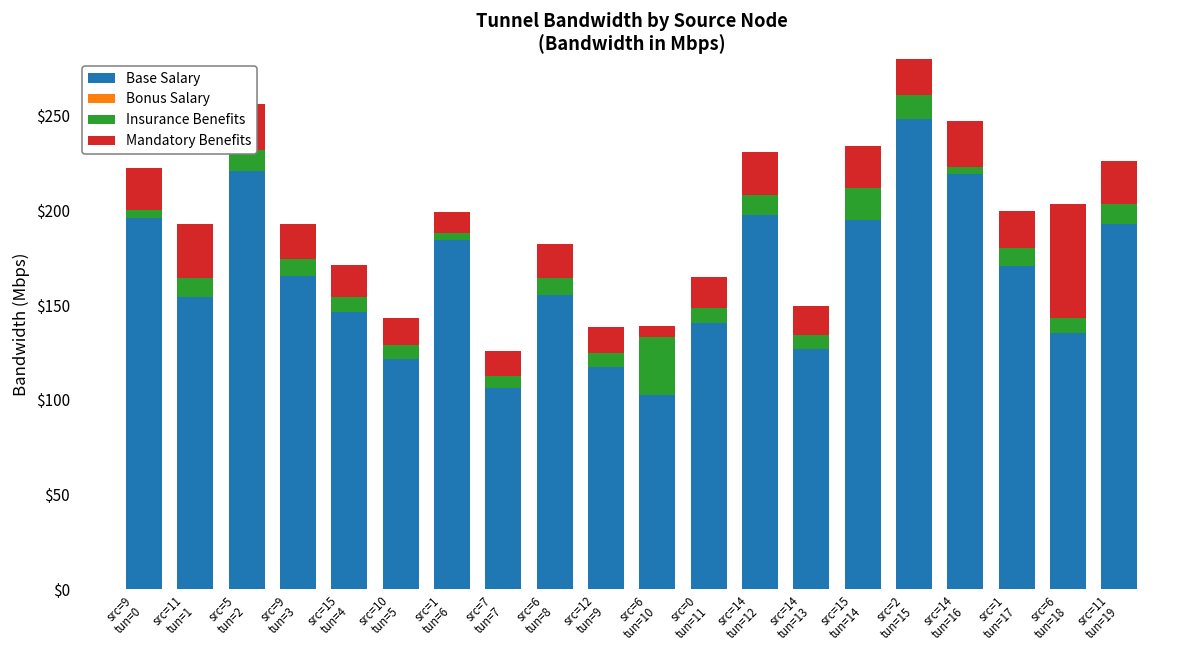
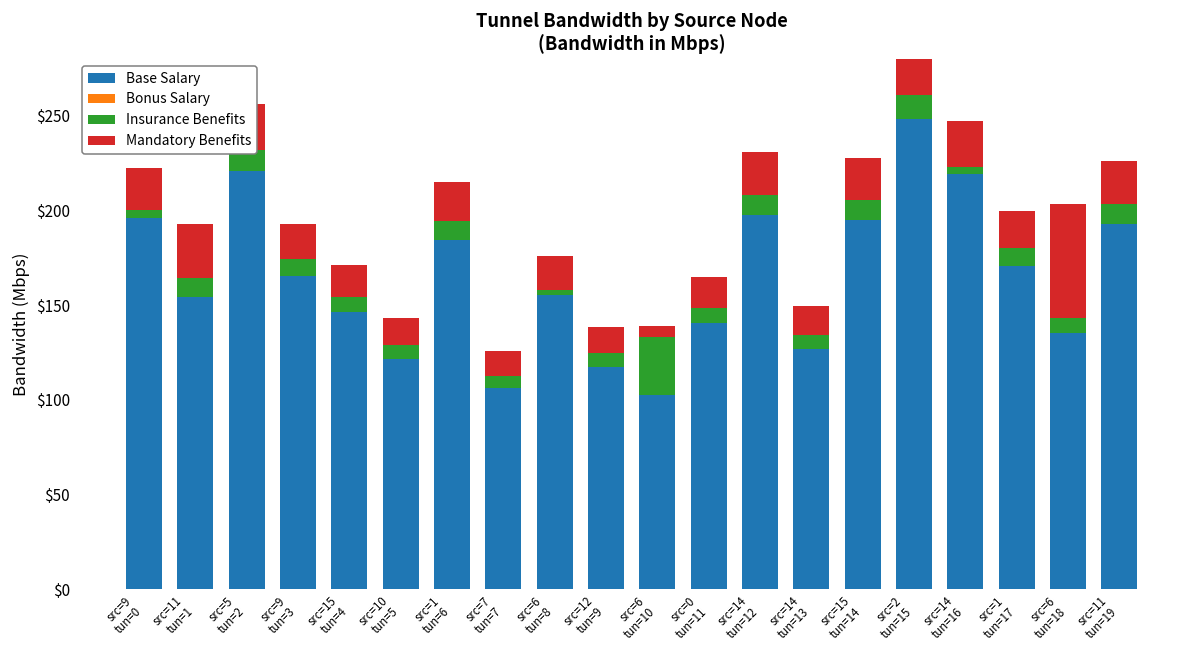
  {
    "Bonus Salary": {
      "src=9 tun=0": "$196",
      "src=11 tun=1": "$155",
      "src=5 tun=2": "$221",
      "src=9 tun=3": "$165",
      "src=15 tun=4": "$146",
      "src=10 tun=5": "$122",
      "src=1 tun=6": "$185",
      "src=7 tun=7": "$106",
      "src=6 tun=8": "$156",
      "src=12 tun=9": "$118",
      "src=6 tun=10": "$102",
      "src=0 tun=11": "$140",
      "src=14 tun=12": "$198",
      "src=14 tun=13": "$127",
      "src=15 tun=14": "$195",
      "src=2 tun=15": "$248",
      "src=14 tun=16": "$220",
      "src=1 tun=17": "$171",
      "src=6 tun=18": "$135",
      "src=11 tun=19": "$193"
    },
    "Insurance Benefits": {
      "src=9 tun=0": "$4",
      "src=11 tun=1": "$10",
      "src=9 tun=3": "$9",
      "src=15 tun=4": "$8",
      "src=10 tun=5": "$7",
-     "src=1 tun=6": "$4",
+     "src=1 tun=6": "$10",
      "src=7 tun=7": "$7",
-     "src=6 tun=8": "$9",
+     "src=6 tun=8": "$3",
      "src=12 tun=9": "$7",
      "src=6 tun=10": "$31",
      "src=0 tun=11": "$8",
      "src=14 tun=12": "$11",
      "src=14 tun=13": "$8",
-     "src=15 tun=14": "$17",
+     "src=15 tun=14": "$10",
      "src=2 tun=15": "$13",
      "src=14 tun=16": "$3",
      "src=1 tun=17": "$10",
      "src=6 tun=18": "$8",
      "src=11 tun=19": "$11"
    },
    "Mandatory Benefits": {
      "src=9 tun=0": "$22",
      "src=11 tun=1": "$28",
      "src=9 tun=3": "$19",
      "src=15 tun=4": "$17",
      "src=10 tun=5": "$14",
-     "src=1 tun=6": "$11",
+     "src=1 tun=6": "$21",
      "src=7 tun=7": "$13",
      "src=6 tun=8": "$18",
      "src=12 tun=9": "$14",
      "src=6 tun=10": "$6",
      "src=0 tun=11": "$17",
      "src=14 tun=12": "$22",
      "src=14 tun=13": "$15",
      "src=15 tun=14": "$22",
      "src=14 tun=16": "$25",
      "src=1 tun=17": "$20",
      "src=6 tun=18": "$61",
      "src=11 tun=19": "$23"
    }
  }
